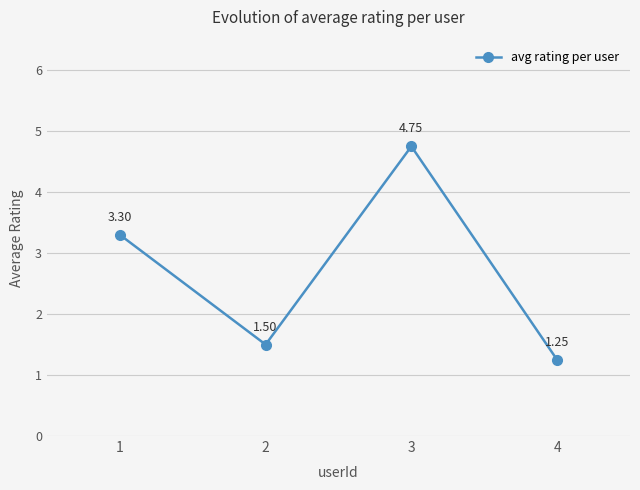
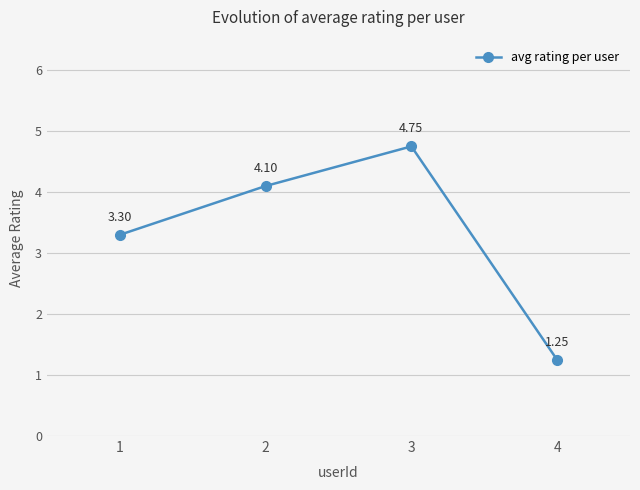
  {
    "1": 3.30,
-   "2": 1.50,
+   "2": 4.10,
    "3": 4.75,
    "4": 1.25
  }
